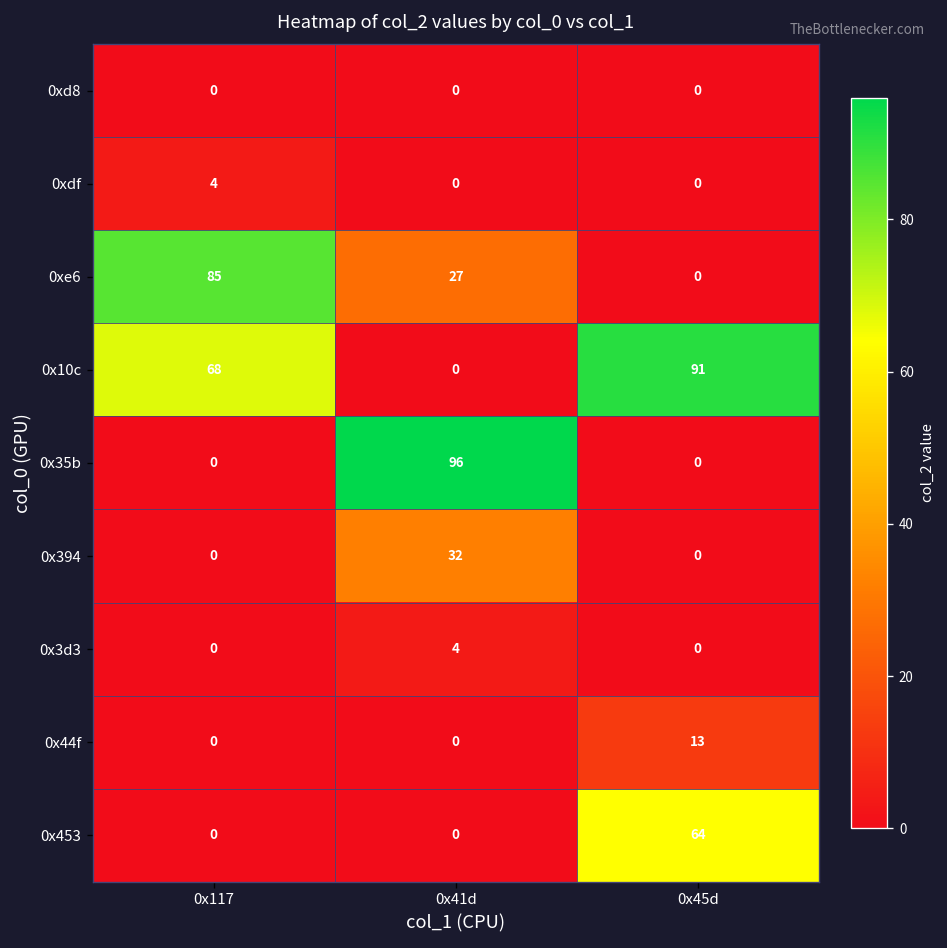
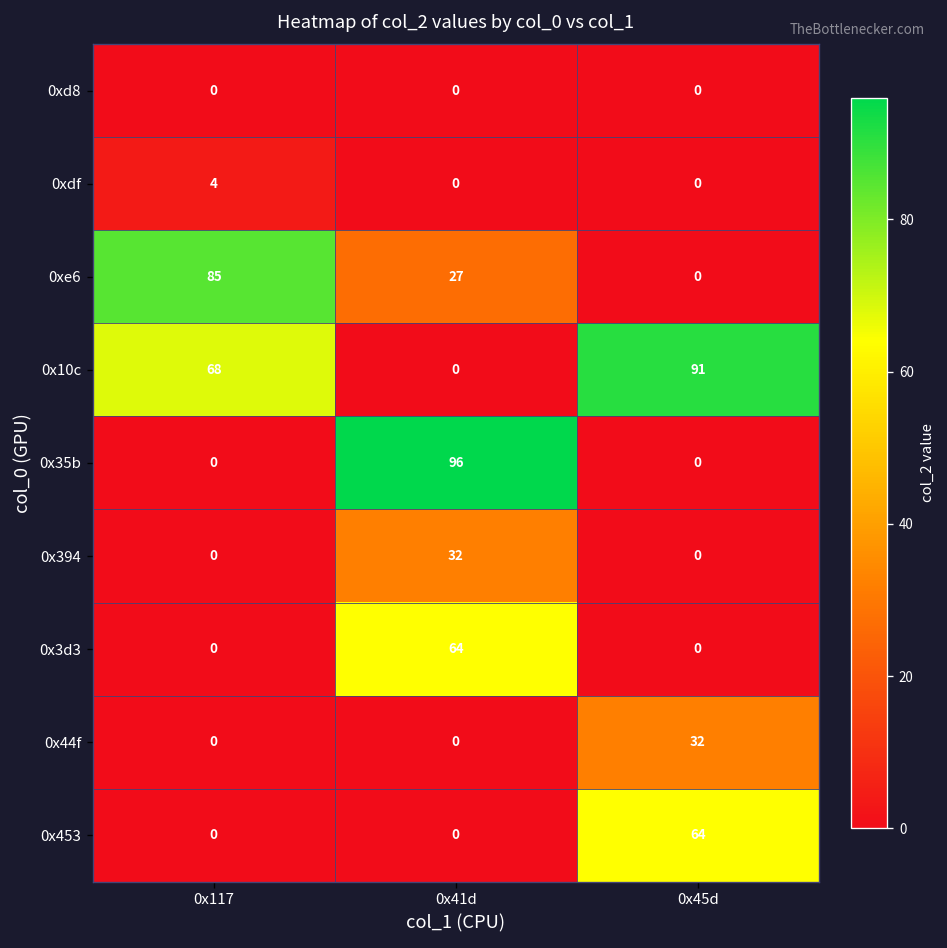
  {
    "0xd8": {
      "0x117": 0,
      "0x41d": 0,
      "0x45d": 0
    },
    "0xdf": {
      "0x117": 4,
      "0x41d": 0,
      "0x45d": 0
    },
    "0xe6": {
      "0x117": 85,
      "0x41d": 27,
      "0x45d": 0
    },
    "0x10c": {
      "0x117": 68,
      "0x41d": 0,
      "0x45d": 91
    },
    "0x35b": {
      "0x117": 0,
      "0x41d": 96,
      "0x45d": 0
    },
    "0x394": {
      "0x117": 0,
      "0x41d": 32,
      "0x45d": 0
    },
    "0x3d3": {
      "0x117": 0,
-     "0x41d": 4,
+     "0x41d": 64,
      "0x45d": 0
    },
    "0x44f": {
      "0x117": 0,
      "0x41d": 0,
-     "0x45d": 13
+     "0x45d": 32
    },
    "0x453": {
      "0x117": 0,
      "0x41d": 0,
      "0x45d": 64
    }
  }
